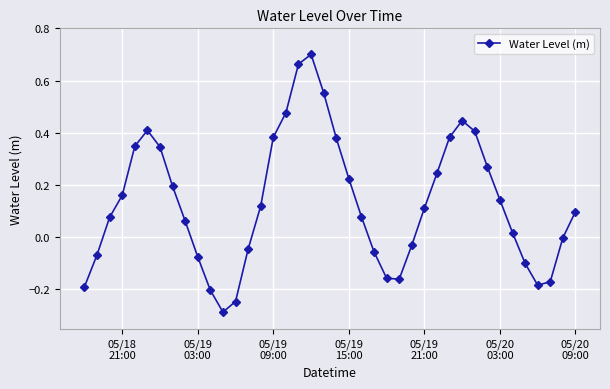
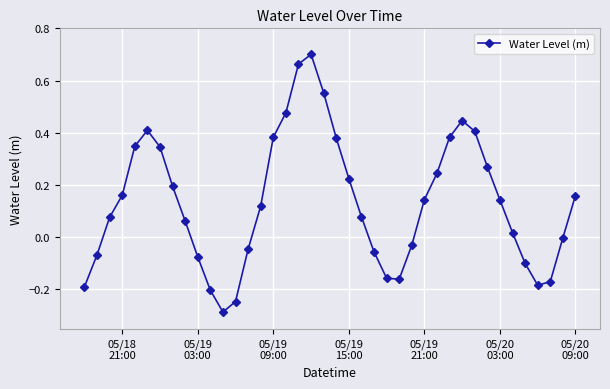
  {
    "05/18 21:00": 0.16,
    "05/19 03:00": -0.08,
    "05/19 09:00": 0.38,
    "05/19 15:00": 0.22,
-   "05/19 21:00": 0.11,
+   "05/19 21:00": 0.14,
    "05/20 03:00": 0.14,
-   "05/20 09:00": 0.10
+   "05/20 09:00": 0.16
  }
